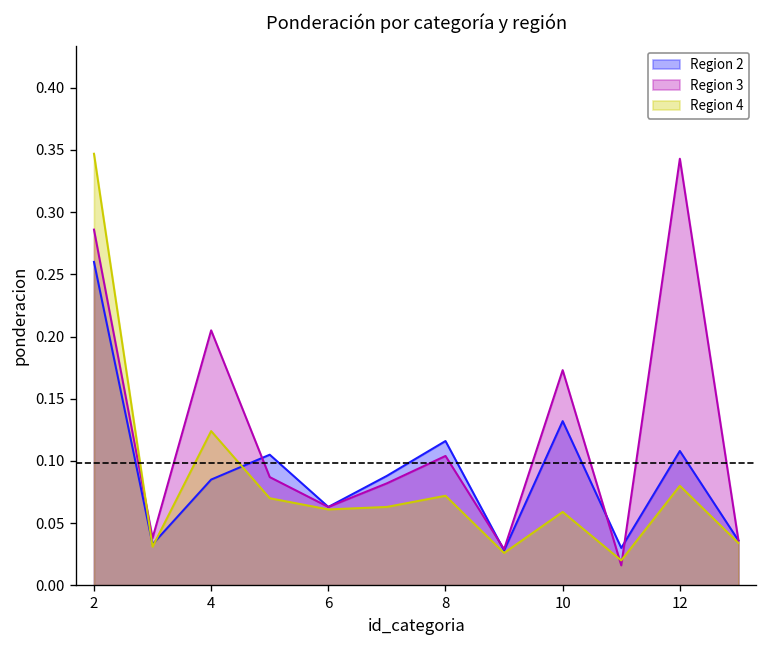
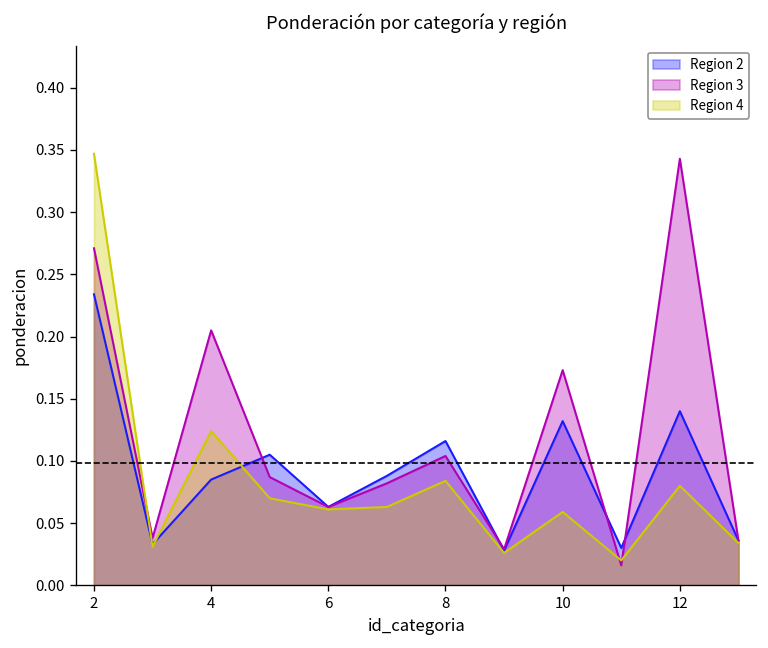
  {
    "Region 2": {
-     "2": 0.260,
+     "2": 0.234,
      "4": 0.085,
      "8": 0.116,
      "10": 0.132,
-     "12": 0.108
+     "12": 0.140
    },
    "Region 3": {
-     "2": 0.286,
+     "2": 0.271,
      "4": 0.205,
      "8": 0.104,
      "10": 0.173,
      "12": 0.343
    },
    "Region 4": {
      "2": 0.347,
      "4": 0.124,
-     "8": 0.072,
+     "8": 0.084,
      "10": 0.059,
      "12": 0.080
    }
  }
